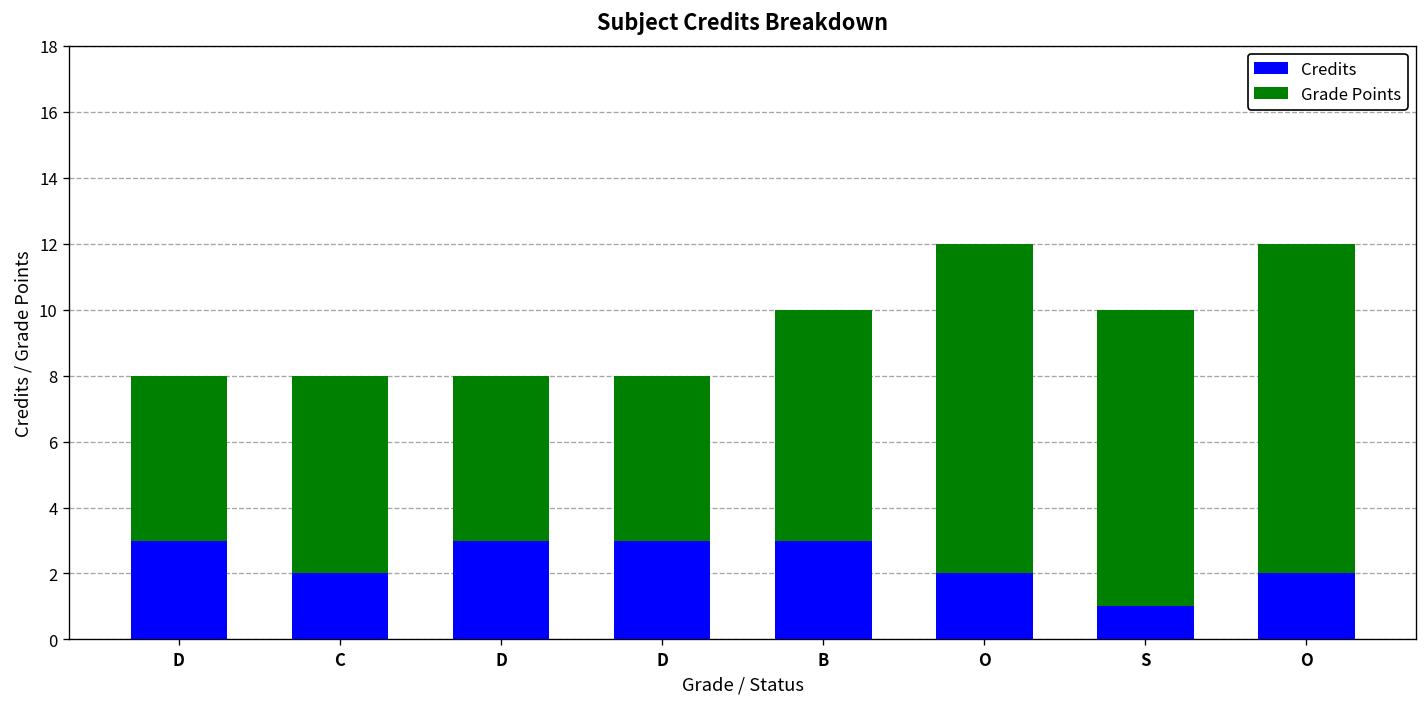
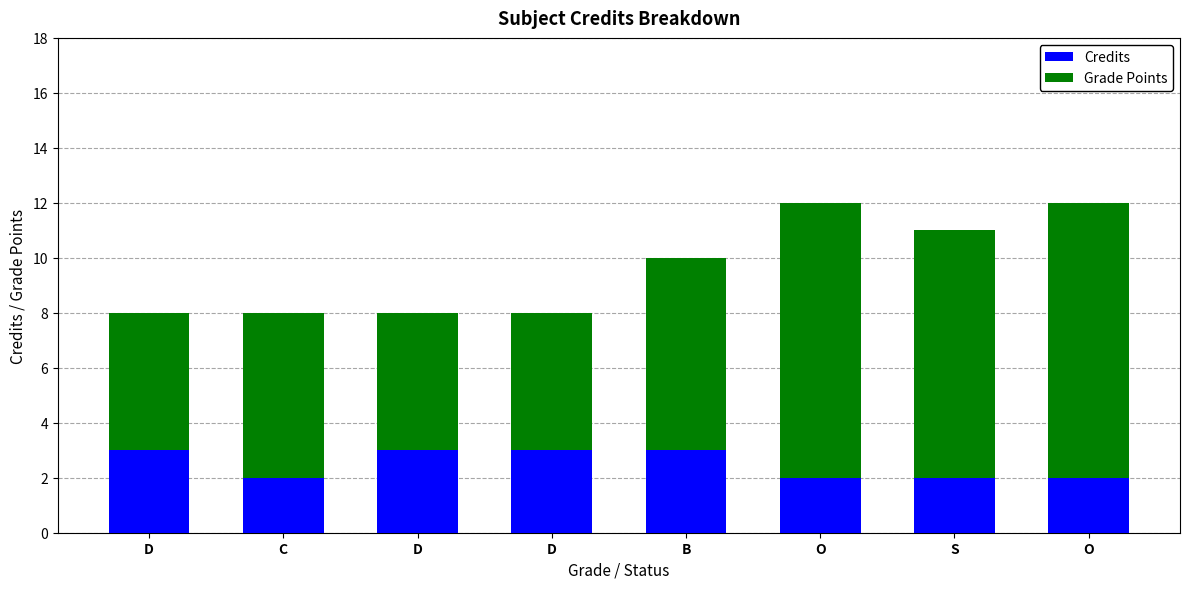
  {
    "Credits": {
      "C": 2,
      "B": 3,
-     "S": 1
+     "S": 2
    },
    "Grade Points": {
      "C": 6,
      "B": 7,
      "S": 9
    }
  }
